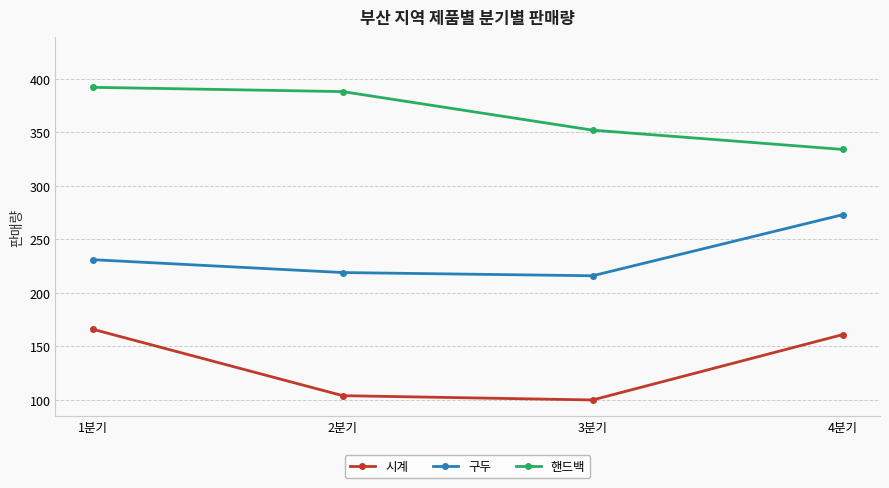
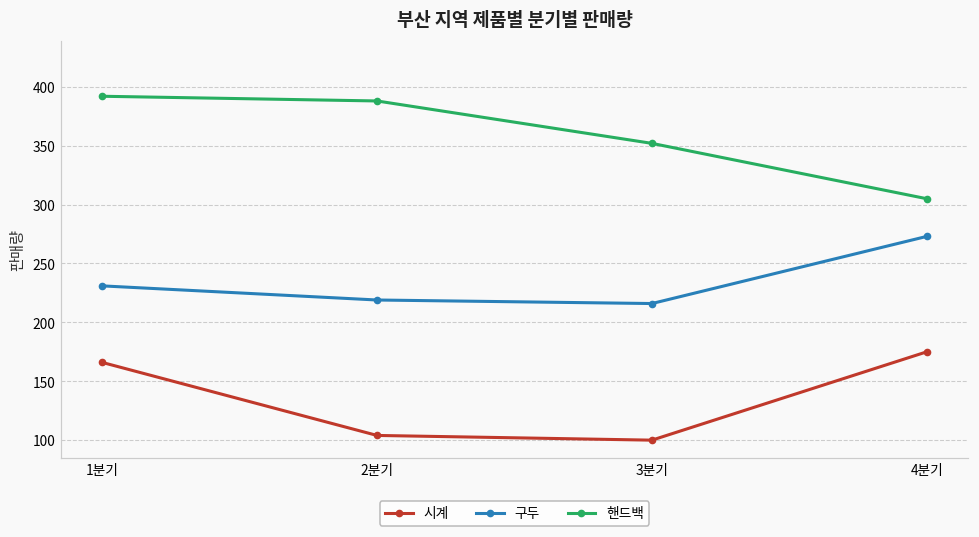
  {
    "시계": {
      "1분기": 166,
      "2분기": 104,
      "3분기": 100,
-     "4분기": 161
+     "4분기": 175
    },
    "구두": {
      "1분기": 231,
      "2분기": 219,
      "3분기": 216,
      "4분기": 273
    },
    "핸드백": {
      "1분기": 392,
      "2분기": 388,
      "3분기": 352,
-     "4분기": 334
+     "4분기": 305
    }
  }
